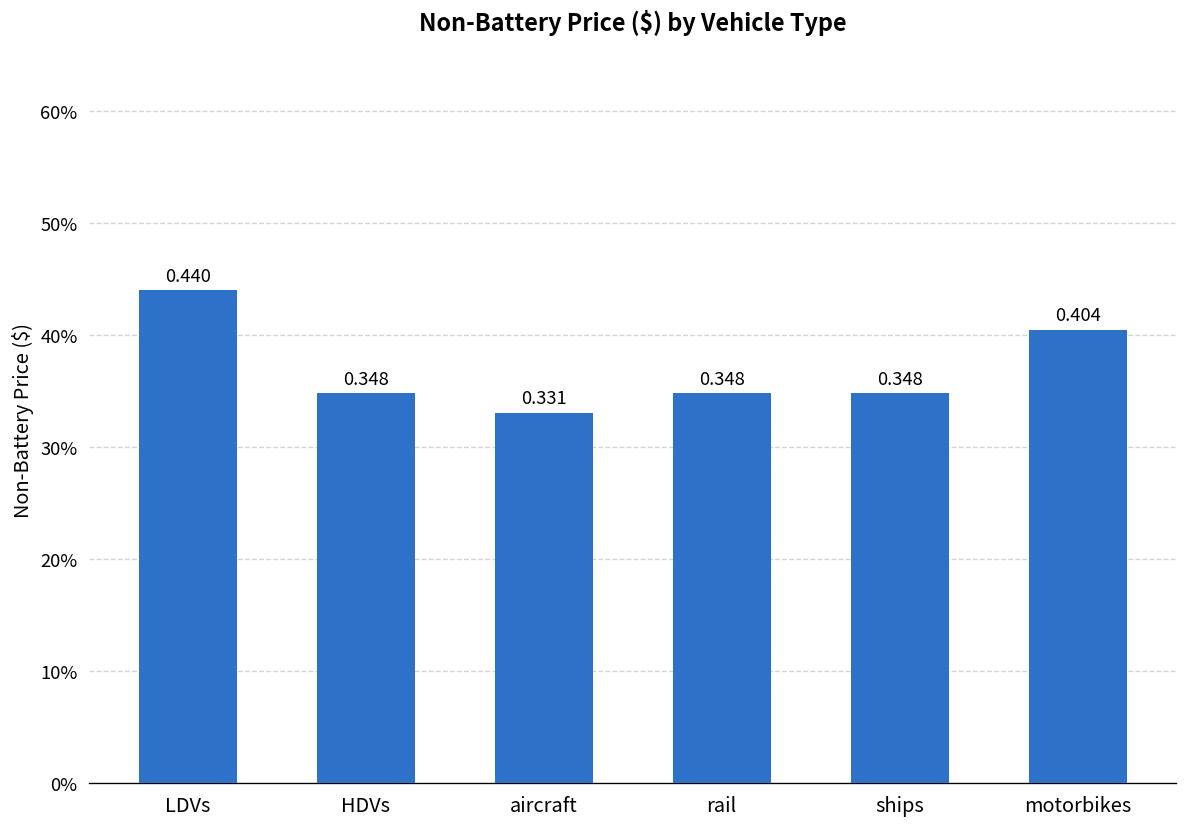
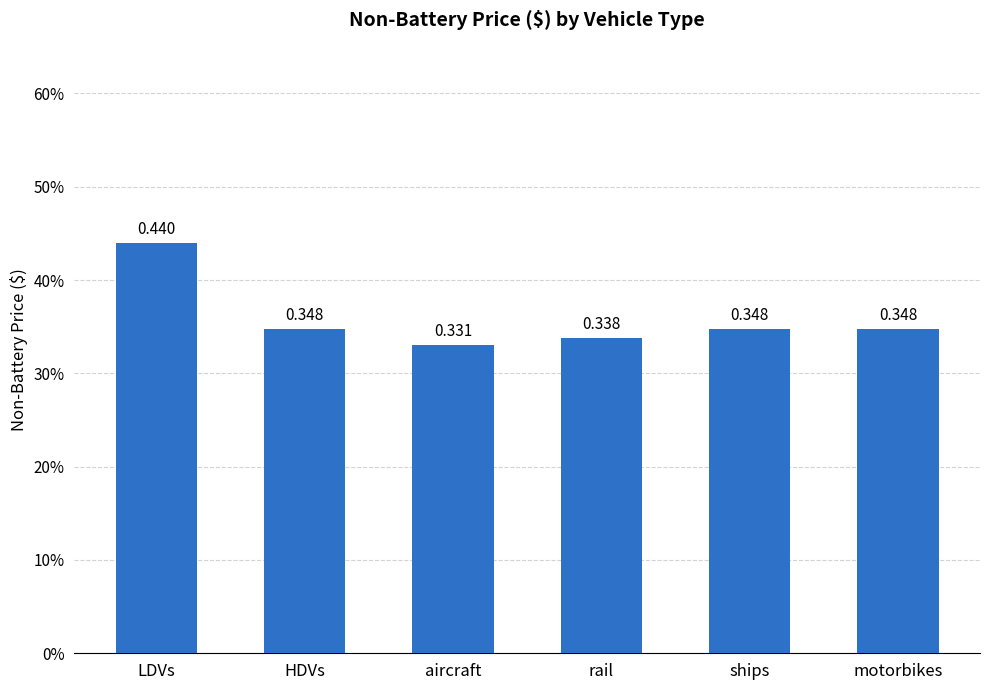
  {
    "LDVs": 0.440,
    "HDVs": 0.348,
    "aircraft": 0.331,
-   "rail": 0.348,
+   "rail": 0.338,
    "ships": 0.348,
-   "motorbikes": 0.404
+   "motorbikes": 0.348
  }
